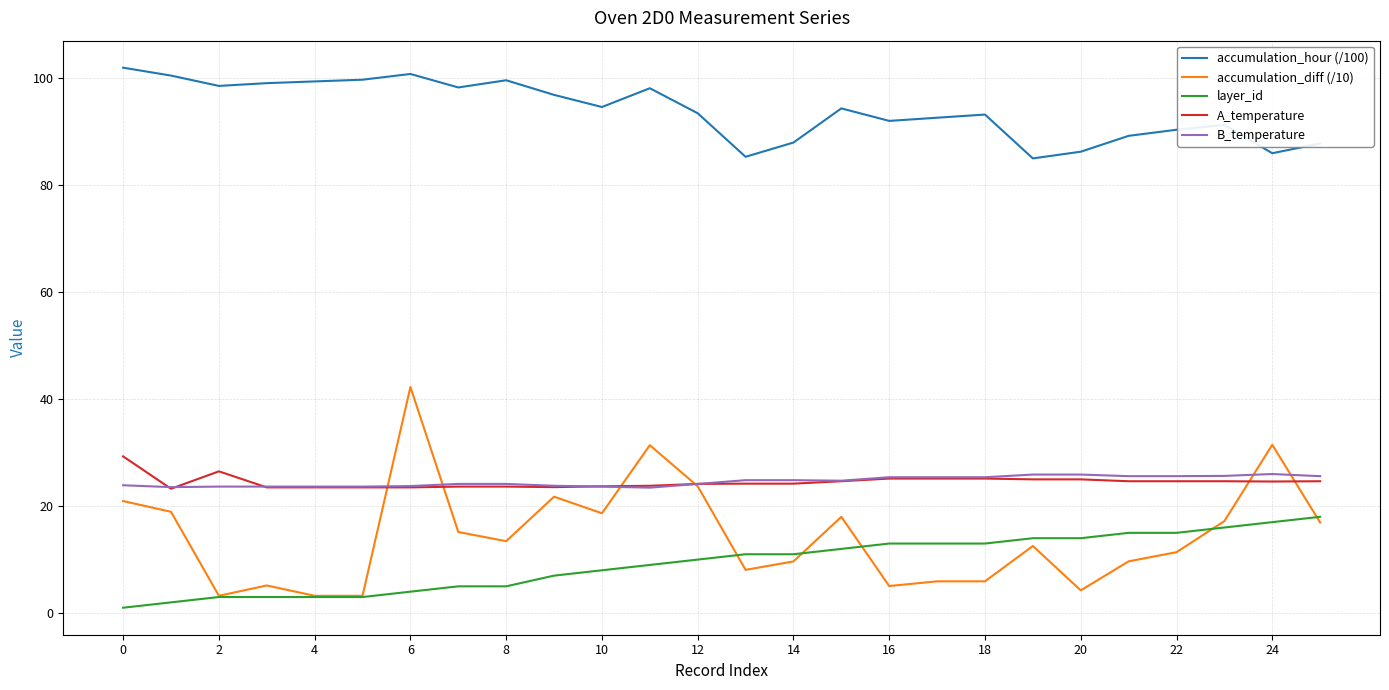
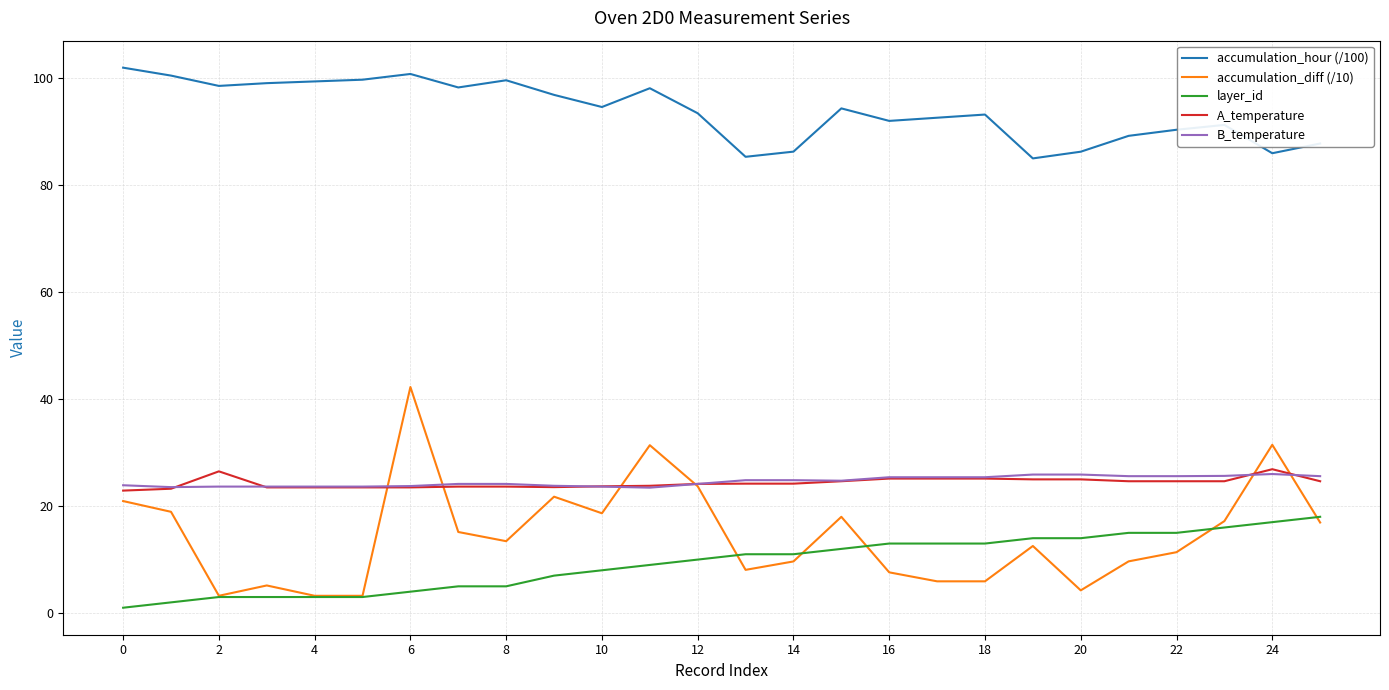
  {
    "accumulation_hour (/100)": {
      "0": 102,
      "2": 99,
      "4": 99,
      "6": 101,
      "8": 100,
      "10": 95,
      "12": 93,
-     "14": 88,
+     "14": 86,
      "16": 92,
      "18": 93,
      "20": 86,
      "22": 90,
      "24": 86
    },
    "accumulation_diff (/10)": {
      "0": 21,
      "6": 42,
      "8": 13,
      "10": 19,
      "14": 10,
-     "16": 5,
+     "16": 8,
      "18": 6,
      "20": 4,
      "22": 11,
      "24": 31
    },
    "layer_id": {
      "0": 1,
      "6": 4,
      "8": 5,
      "10": 8,
      "12": 10,
      "14": 11,
      "16": 13,
      "18": 13,
      "20": 14,
      "22": 15,
      "24": 17
    },
    "A_temperature": {
-     "0": 29,
+     "0": 23,
      "2": 27,
      "8": 24,
      "14": 24,
      "20": 25,
      "22": 25,
-     "24": 25
+     "24": 27
    },
    "B_temperature": {
      "0": 24,
      "2": 24,
      "8": 24,
      "14": 25,
      "20": 26,
      "22": 26,
      "24": 26
    }
  }
